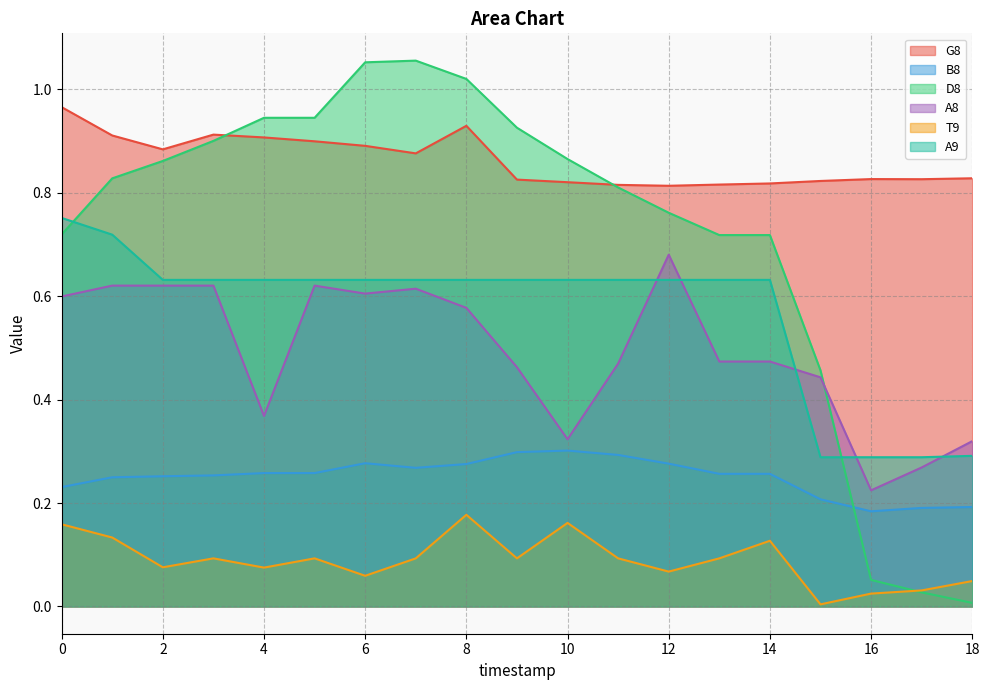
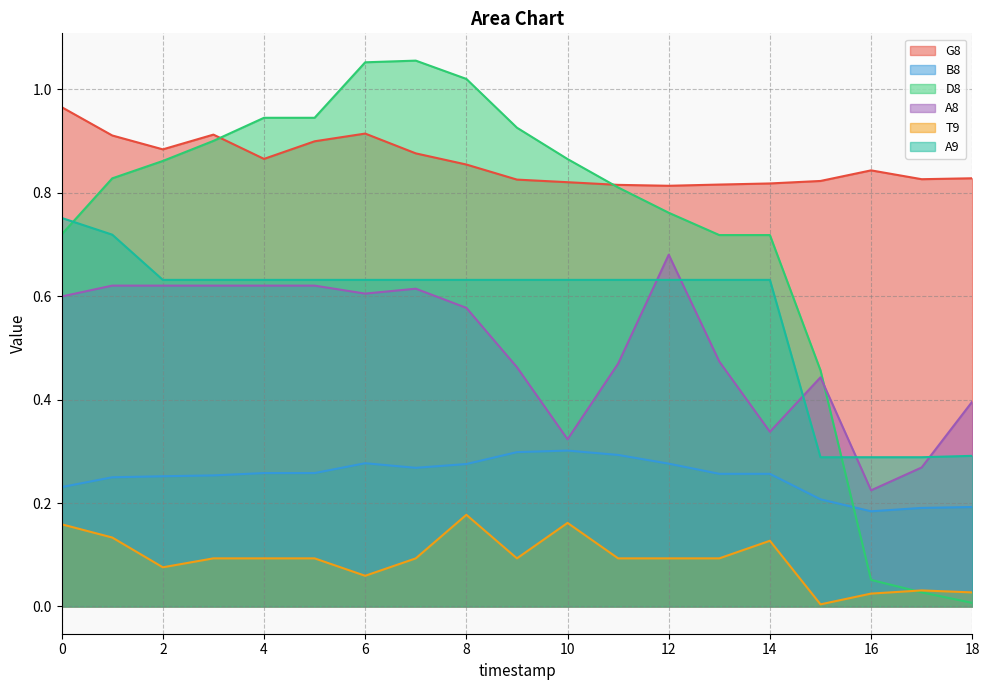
  {
    "G8": {
      "0": 0.97,
      "2": 0.88,
-     "4": 0.91,
-     "6": 0.89,
-     "8": 0.93,
+     "4": 0.87,
+     "6": 0.91,
+     "8": 0.85,
      "10": 0.82,
      "12": 0.81,
      "14": 0.82,
-     "16": 0.83,
+     "16": 0.84,
      "18": 0.83
    },
    "A8": {
      "0": 0.60,
      "2": 0.62,
-     "4": 0.37,
+     "4": 0.62,
      "6": 0.61,
      "8": 0.58,
      "10": 0.32,
      "12": 0.68,
-     "14": 0.47,
+     "14": 0.34,
      "16": 0.22,
-     "18": 0.32
+     "18": 0.40
    },
    "T9": {
      "0": 0.16,
      "2": 0.08,
-     "4": 0.08,
+     "4": 0.09,
      "6": 0.06,
      "8": 0.18,
      "10": 0.16,
-     "12": 0.07,
+     "12": 0.09,
      "14": 0.13,
      "16": 0.02,
-     "18": 0.05
+     "18": 0.03
    }
  }
